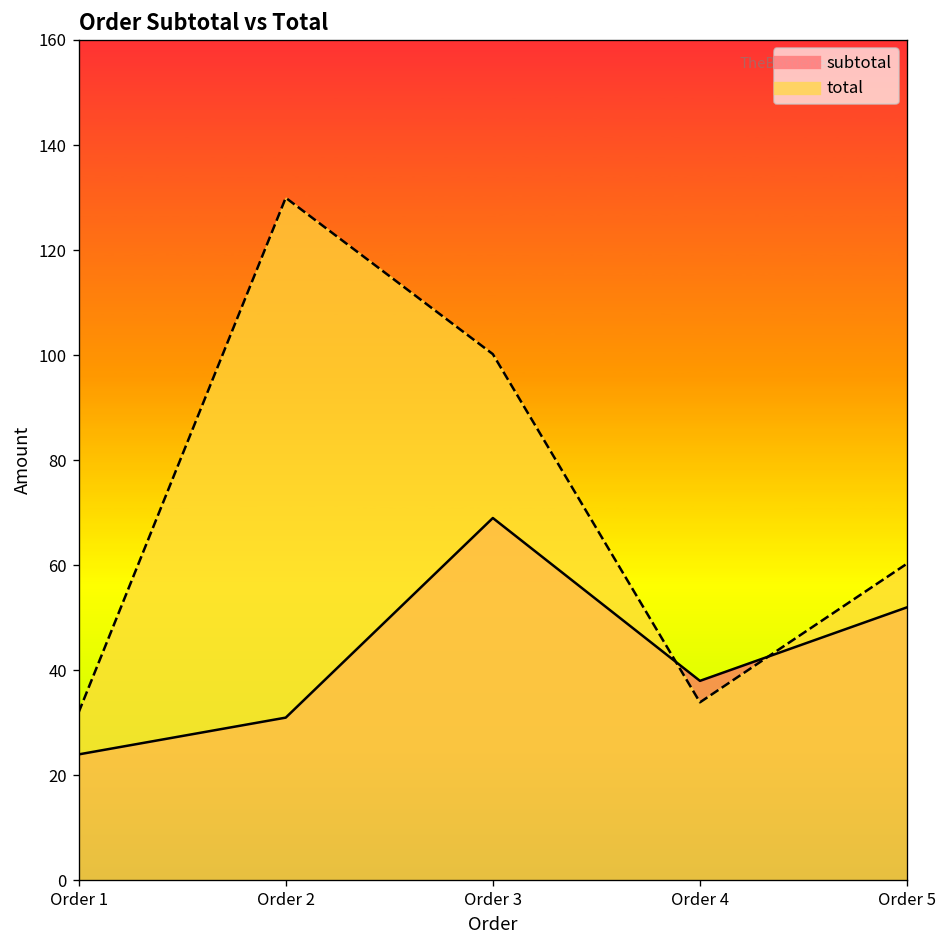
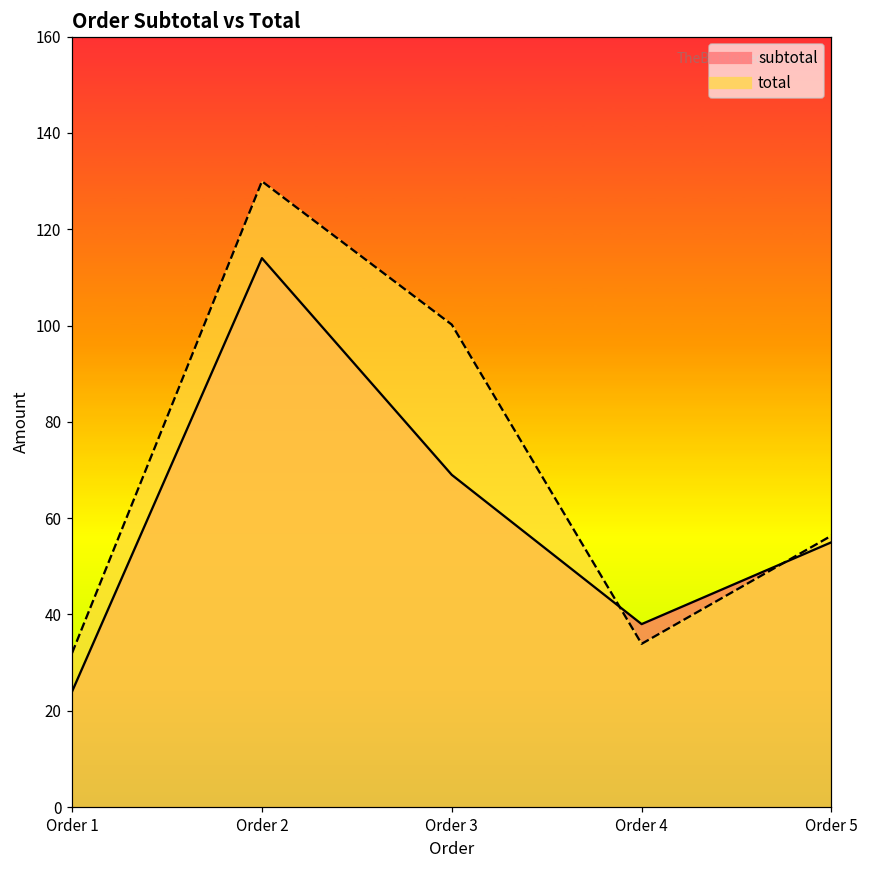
  {
    "subtotal": {
      "Order 1": 24,
-     "Order 2": 31,
+     "Order 2": 114,
      "Order 3": 69,
      "Order 4": 38,
-     "Order 5": 52
+     "Order 5": 55
    },
    "total": {
      "Order 1": 32,
      "Order 2": 130,
      "Order 3": 100,
      "Order 4": 34,
-     "Order 5": 60
+     "Order 5": 56
    }
  }
